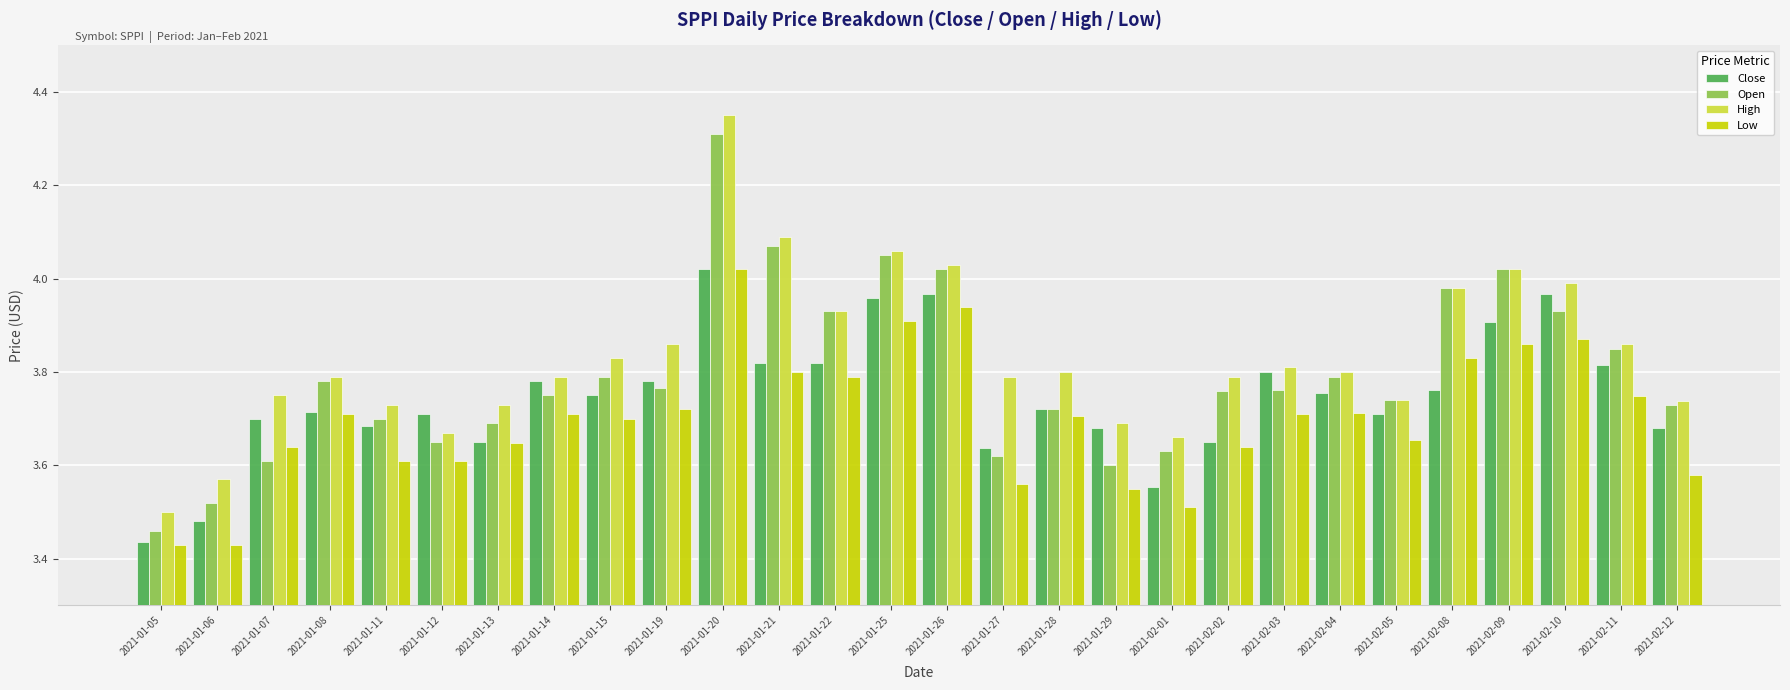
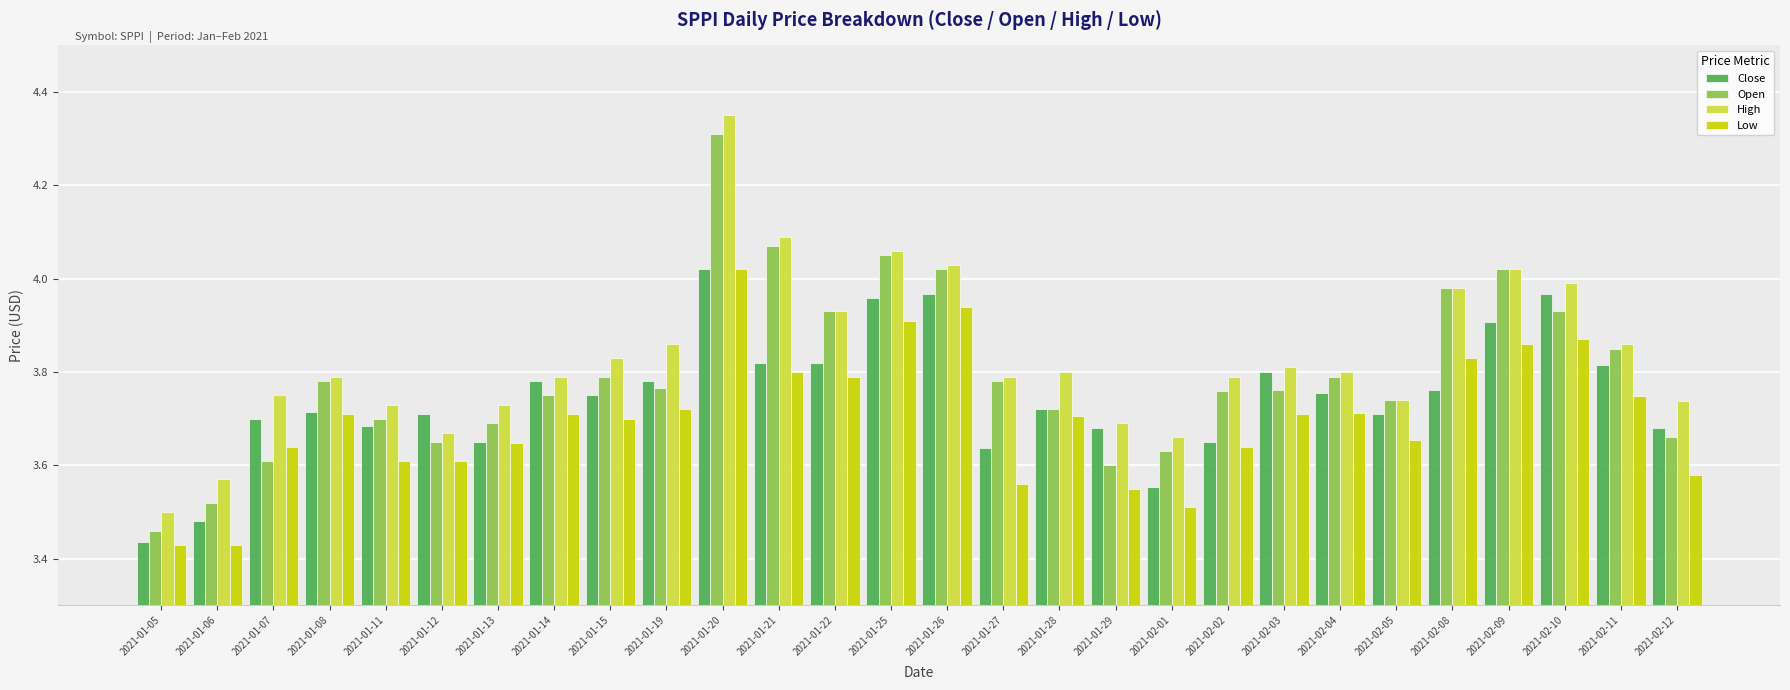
  {
    "Close": {
      "2021-01-05": 3.43,
      "2021-01-06": 3.48,
      "2021-01-07": 3.70,
      "2021-01-08": 3.72,
      "2021-01-11": 3.69,
      "2021-01-12": 3.71,
      "2021-01-13": 3.65,
      "2021-01-14": 3.78,
      "2021-01-15": 3.75,
      "2021-01-19": 3.78,
      "2021-01-20": 4.02,
      "2021-01-21": 3.82,
      "2021-01-22": 3.82,
      "2021-01-25": 3.96,
      "2021-01-26": 3.97,
      "2021-01-27": 3.64,
      "2021-01-28": 3.72,
      "2021-01-29": 3.68,
      "2021-02-01": 3.55,
      "2021-02-02": 3.65,
      "2021-02-03": 3.80,
      "2021-02-04": 3.76,
      "2021-02-05": 3.71,
      "2021-02-08": 3.76,
      "2021-02-09": 3.91,
      "2021-02-10": 3.97,
      "2021-02-11": 3.82,
      "2021-02-12": 3.68
    },
    "Open": {
      "2021-01-05": 3.46,
      "2021-01-06": 3.52,
      "2021-01-07": 3.61,
      "2021-01-08": 3.78,
      "2021-01-11": 3.70,
      "2021-01-12": 3.65,
      "2021-01-13": 3.69,
      "2021-01-14": 3.75,
      "2021-01-15": 3.79,
      "2021-01-19": 3.77,
      "2021-01-20": 4.31,
      "2021-01-21": 4.07,
      "2021-01-22": 3.93,
      "2021-01-25": 4.05,
      "2021-01-26": 4.02,
-     "2021-01-27": 3.62,
+     "2021-01-27": 3.78,
      "2021-01-28": 3.72,
      "2021-01-29": 3.60,
      "2021-02-01": 3.63,
      "2021-02-02": 3.76,
      "2021-02-03": 3.76,
      "2021-02-04": 3.79,
      "2021-02-05": 3.74,
      "2021-02-08": 3.98,
      "2021-02-09": 4.02,
      "2021-02-10": 3.93,
      "2021-02-11": 3.85,
-     "2021-02-12": 3.73
+     "2021-02-12": 3.66
    }
  }
